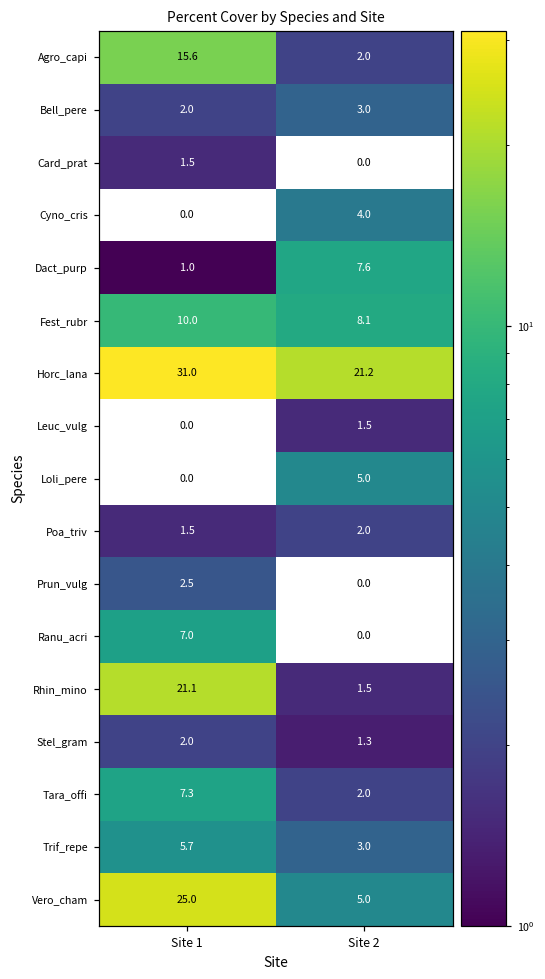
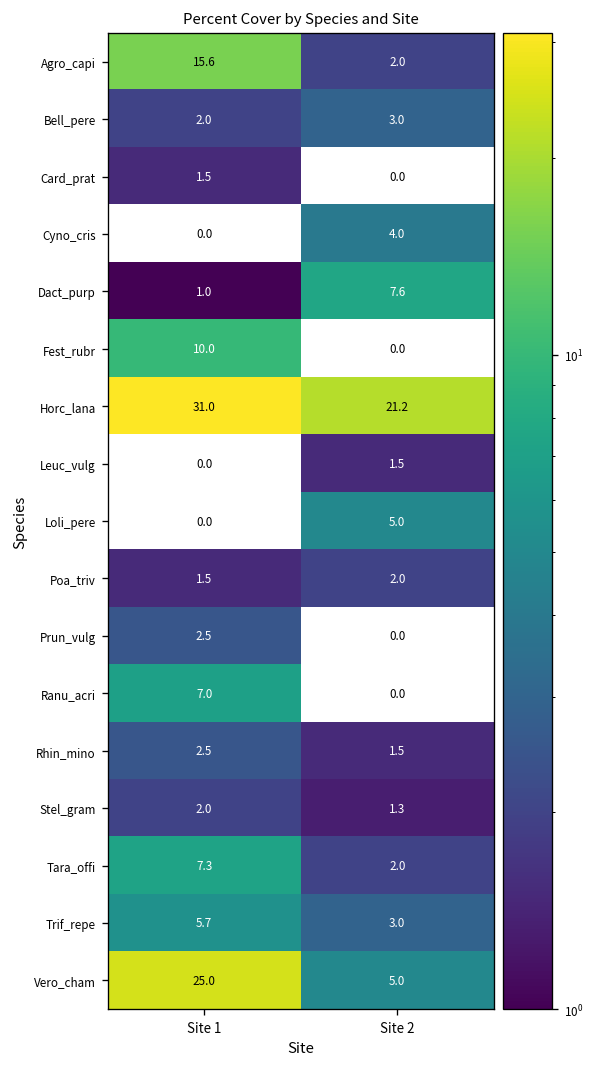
  {
    "Agro_capi": {
      "Site 1": 15.6,
      "Site 2": 2.0
    },
    "Bell_pere": {
      "Site 1": 2.0,
      "Site 2": 3.0
    },
    "Card_prat": {
      "Site 1": 1.5,
      "Site 2": 0.0
    },
    "Cyno_cris": {
      "Site 1": 0.0,
      "Site 2": 4.0
    },
    "Dact_purp": {
      "Site 1": 1.0,
      "Site 2": 7.6
    },
    "Fest_rubr": {
      "Site 1": 10.0,
-     "Site 2": 8.1
+     "Site 2": 0.0
    },
    "Horc_lana": {
      "Site 1": 31.0,
      "Site 2": 21.2
    },
    "Leuc_vulg": {
      "Site 1": 0.0,
      "Site 2": 1.5
    },
    "Loli_pere": {
      "Site 1": 0.0,
      "Site 2": 5.0
    },
    "Poa_triv": {
      "Site 1": 1.5,
      "Site 2": 2.0
    },
    "Prun_vulg": {
      "Site 1": 2.5,
      "Site 2": 0.0
    },
    "Ranu_acri": {
      "Site 1": 7.0,
      "Site 2": 0.0
    },
    "Rhin_mino": {
-     "Site 1": 21.1,
+     "Site 1": 2.5,
      "Site 2": 1.5
    },
    "Stel_gram": {
      "Site 1": 2.0,
      "Site 2": 1.3
    },
    "Tara_offi": {
      "Site 1": 7.3,
      "Site 2": 2.0
    },
    "Trif_repe": {
      "Site 1": 5.7,
      "Site 2": 3.0
    },
    "Vero_cham": {
      "Site 1": 25.0,
      "Site 2": 5.0
    }
  }
